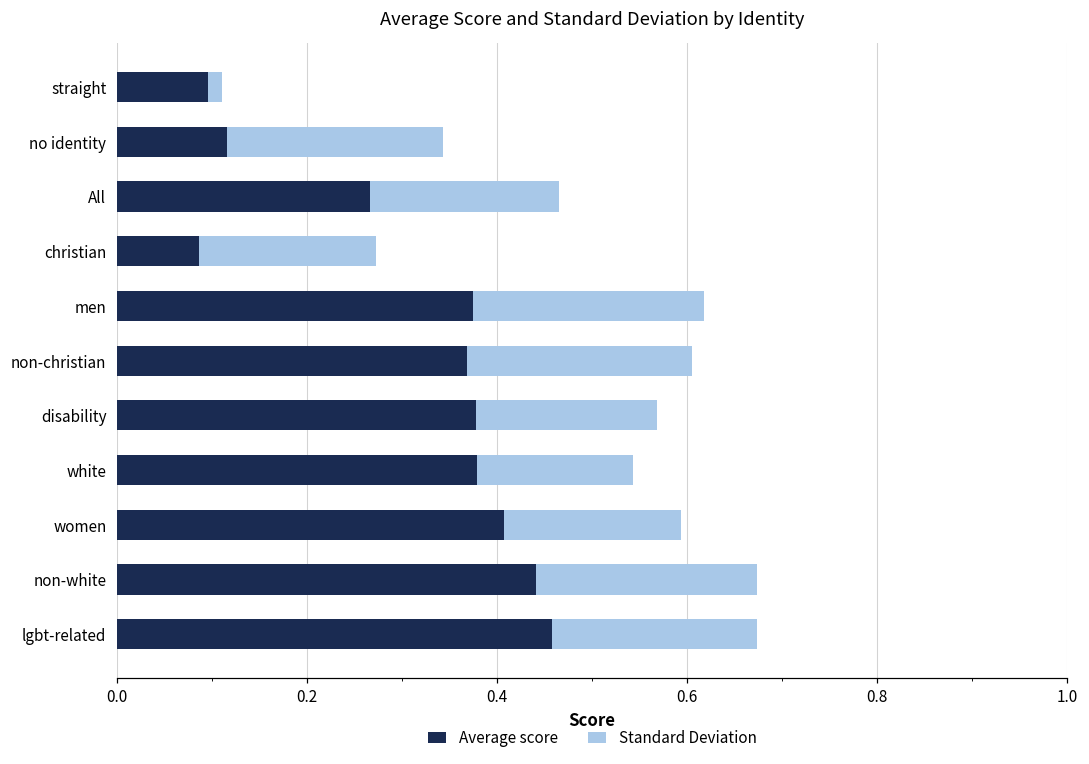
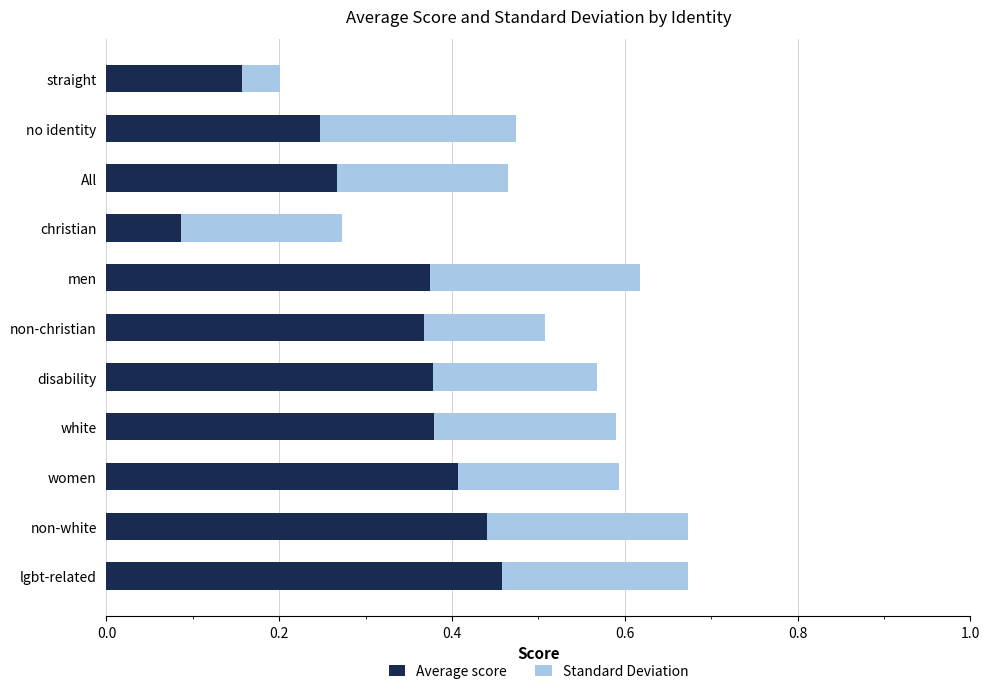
  {
    "Average score": {
-     "straight": 0.10,
-     "no identity": 0.12,
+     "straight": 0.16,
+     "no identity": 0.25,
      "All": 0.27,
      "christian": 0.09,
      "men": 0.37,
      "non-christian": 0.37,
      "disability": 0.38,
      "white": 0.38,
      "women": 0.41,
      "non-white": 0.44,
      "lgbt-related": 0.46
    },
    "Standard Deviation": {
-     "straight": 0.01,
+     "straight": 0.04,
      "no identity": 0.23,
      "All": 0.20,
      "christian": 0.19,
      "men": 0.24,
-     "non-christian": 0.24,
+     "non-christian": 0.14,
      "disability": 0.19,
-     "white": 0.16,
+     "white": 0.21,
      "women": 0.19,
      "non-white": 0.23,
      "lgbt-related": 0.22
    }
  }
